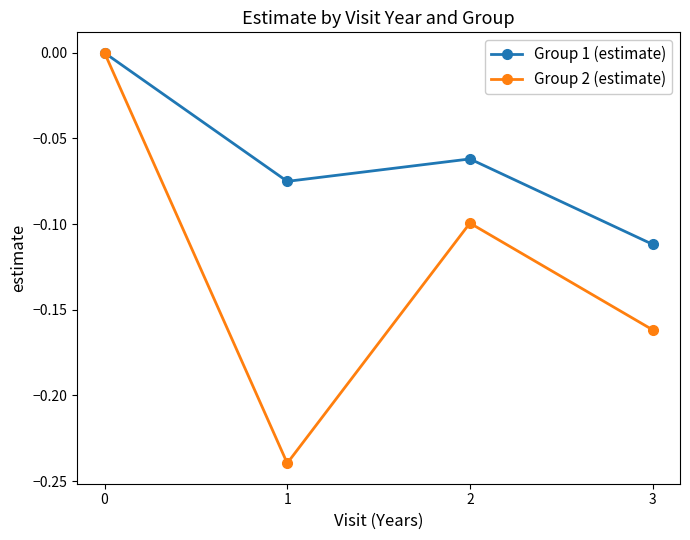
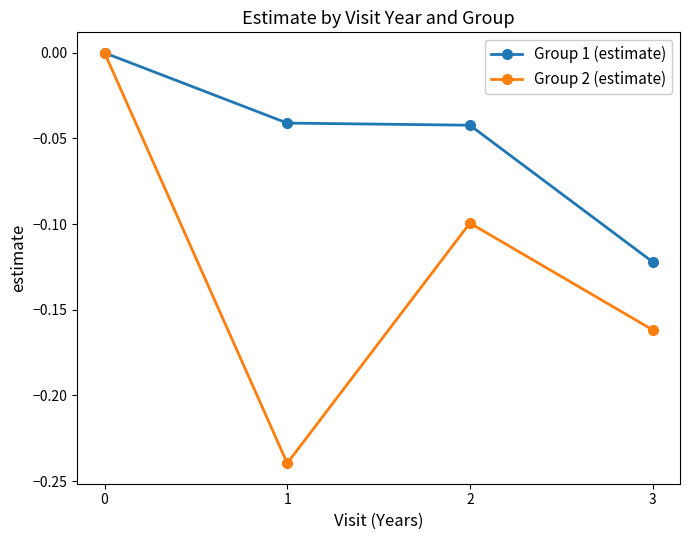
  {
    "Group 1 (estimate)": {
-     "1": -0.075,
-     "2": -0.062,
-     "3": -0.112
+     "1": -0.041,
+     "2": -0.042,
+     "3": -0.122
    },
    "Group 2 (estimate)": {
      "1": -0.240,
      "2": -0.099,
      "3": -0.162
    }
  }
